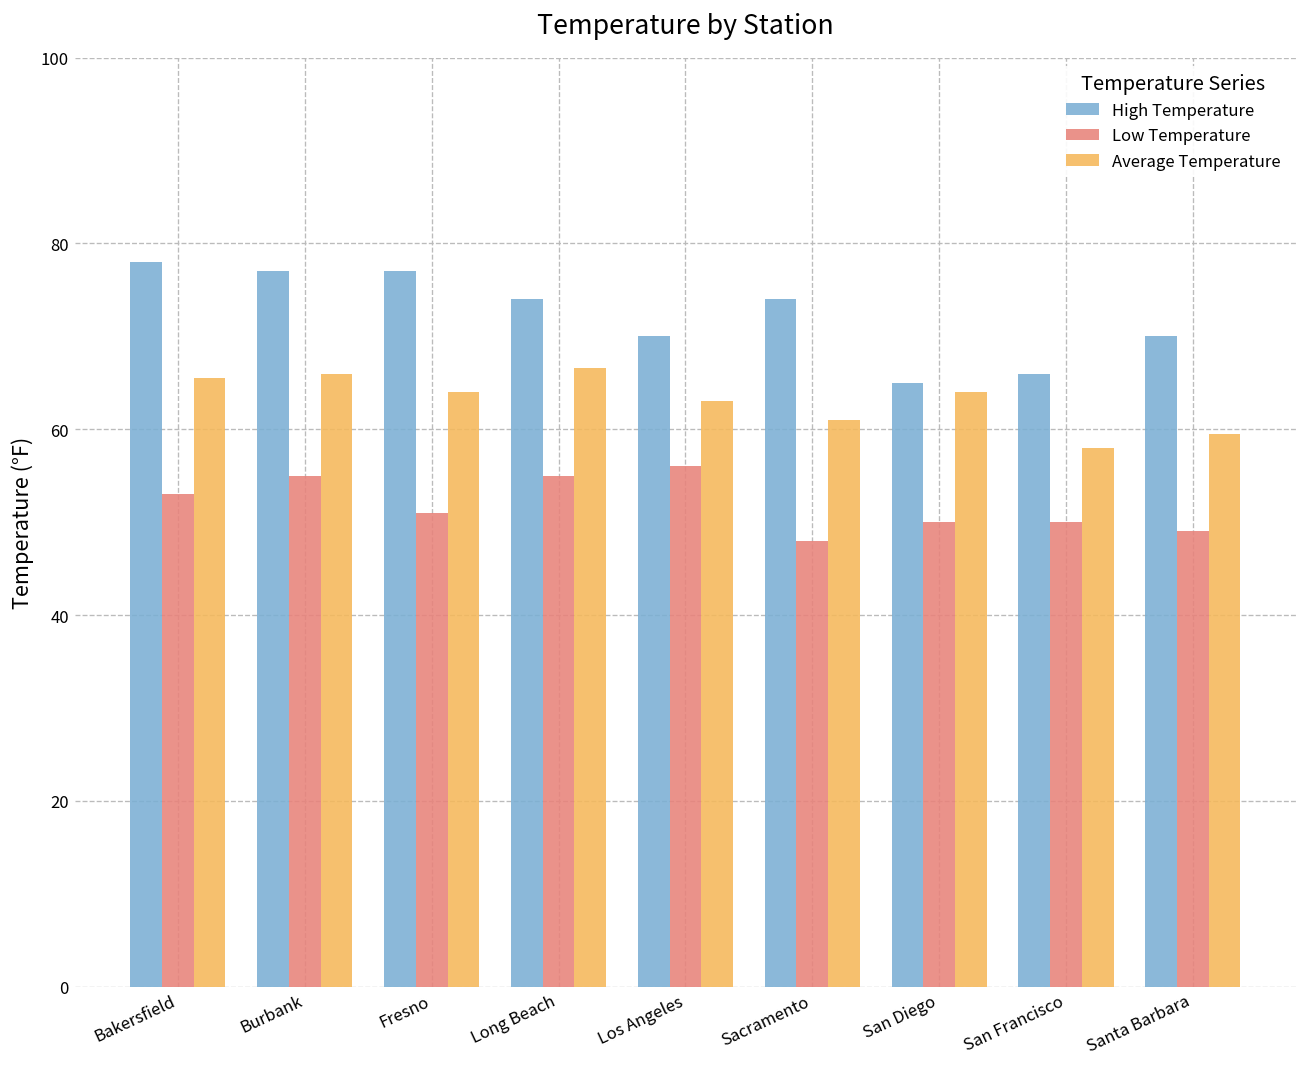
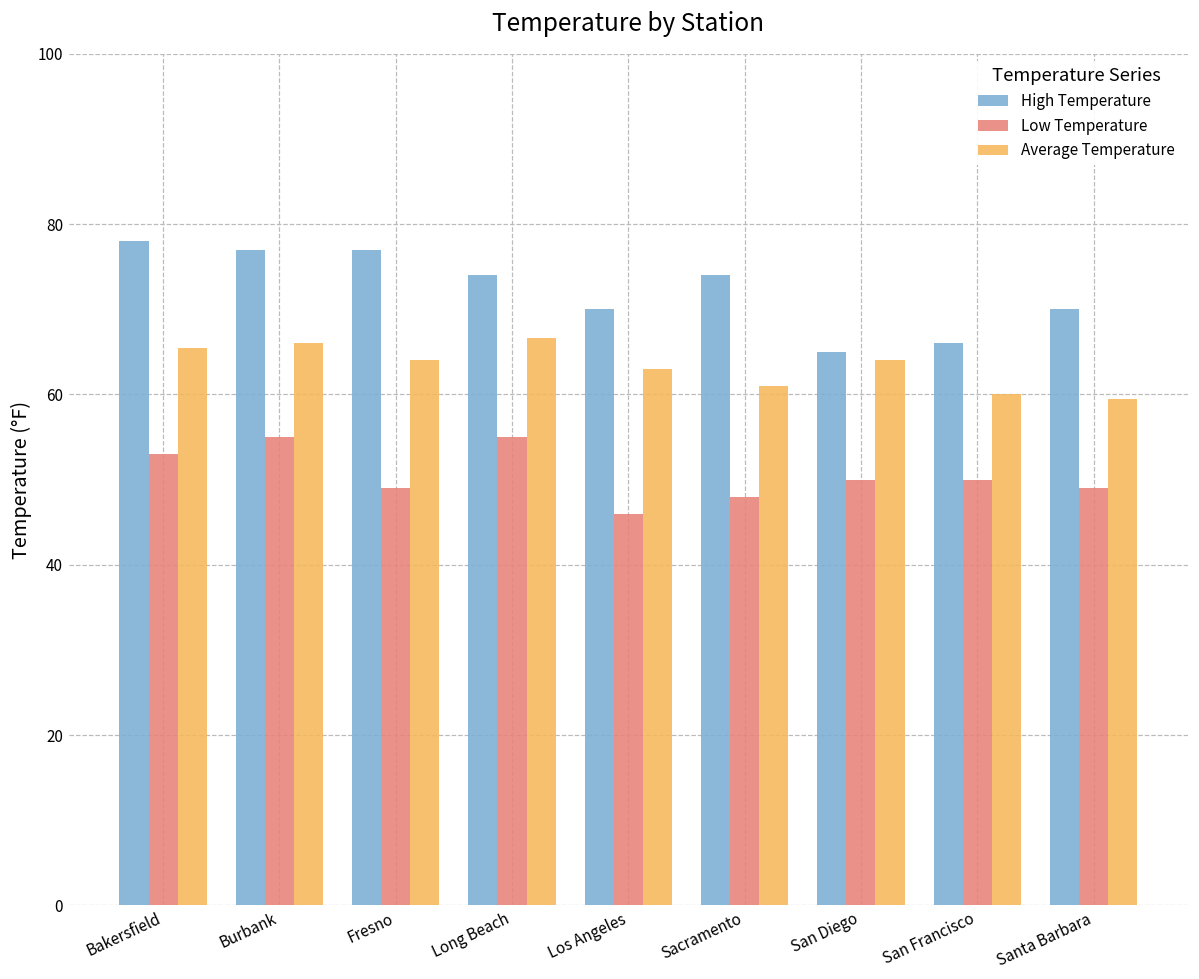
  {
    "High Temperature": {
      "Bakersfield": 78,
      "Burbank": 77,
      "Fresno": 77,
      "Long Beach": 74,
      "Los Angeles": 70,
      "Sacramento": 74,
      "San Diego": 65,
      "San Francisco": 66,
      "Santa Barbara": 70
    },
    "Low Temperature": {
      "Bakersfield": 53,
      "Burbank": 55,
-     "Fresno": 51,
+     "Fresno": 49,
      "Long Beach": 55,
-     "Los Angeles": 56,
+     "Los Angeles": 46,
      "Sacramento": 48,
      "San Diego": 50,
      "San Francisco": 50,
      "Santa Barbara": 49
    },
    "Average Temperature": {
      "Bakersfield": 66,
      "Burbank": 66,
      "Fresno": 64,
      "Long Beach": 67,
      "Los Angeles": 63,
      "Sacramento": 61,
      "San Diego": 64,
-     "San Francisco": 58,
+     "San Francisco": 60,
      "Santa Barbara": 60
    }
  }
